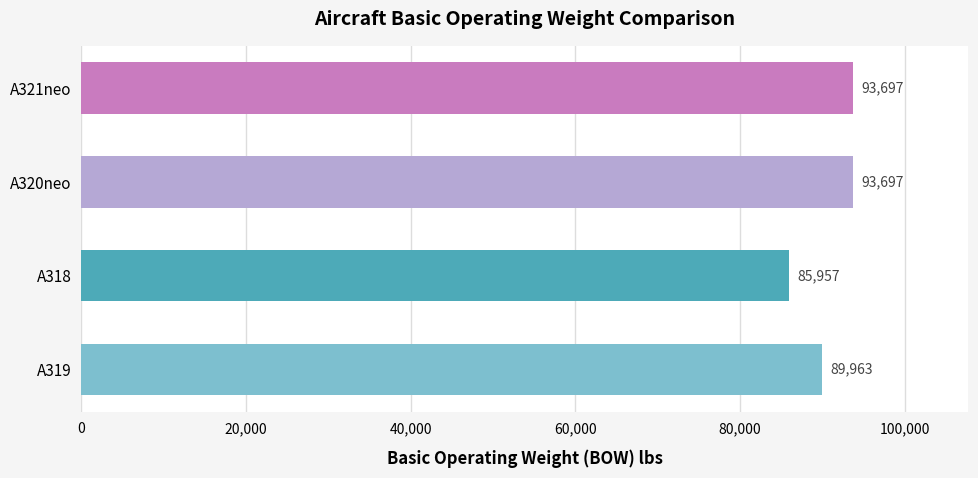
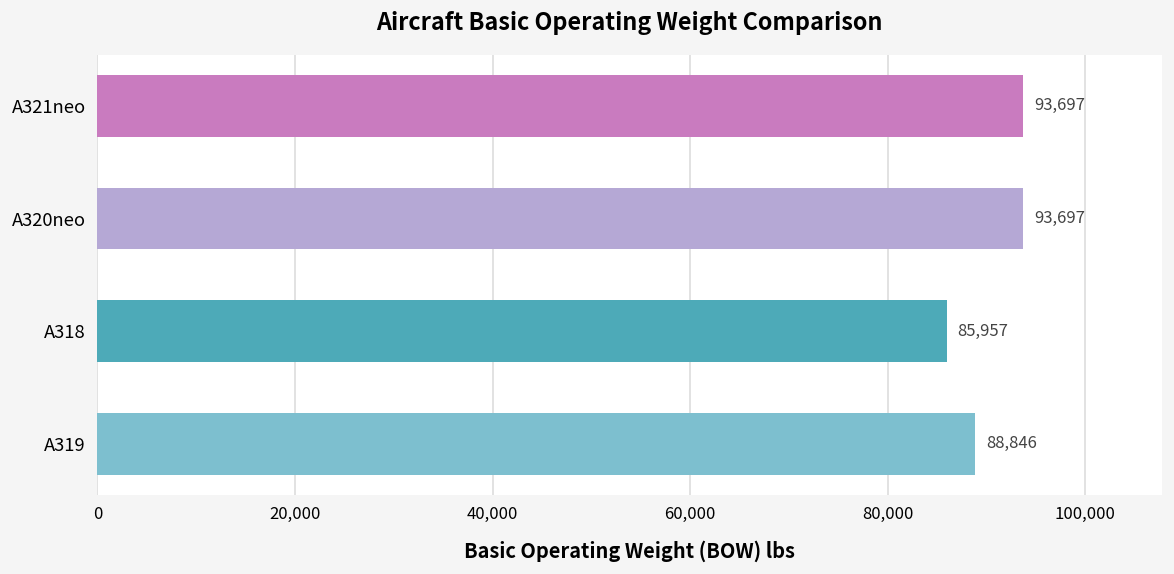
  {
    "A321neo": "93,697",
    "A320neo": "93,697",
    "A318": "85,957",
-   "A319": "89,963"
+   "A319": "88,846"
  }
